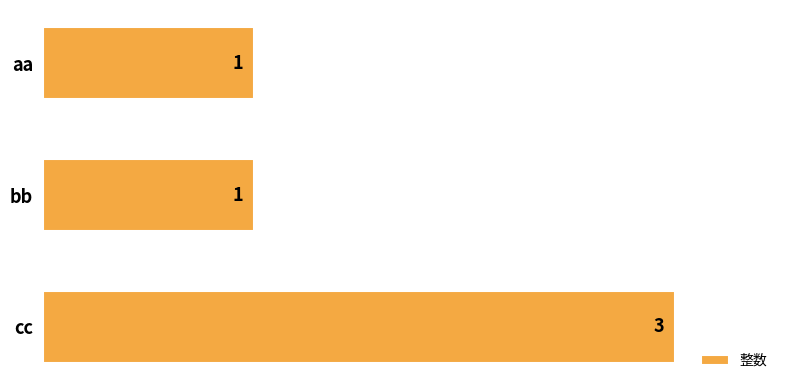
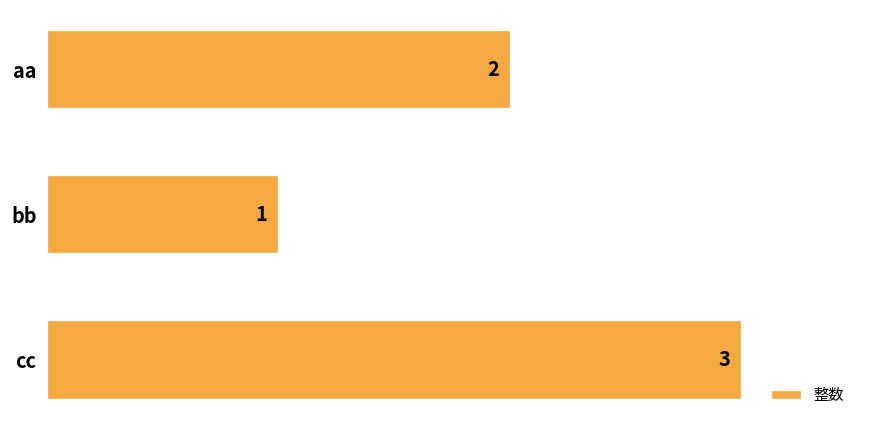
  {
-   "aa": 1,
+   "aa": 2,
    "bb": 1,
    "cc": 3
  }
